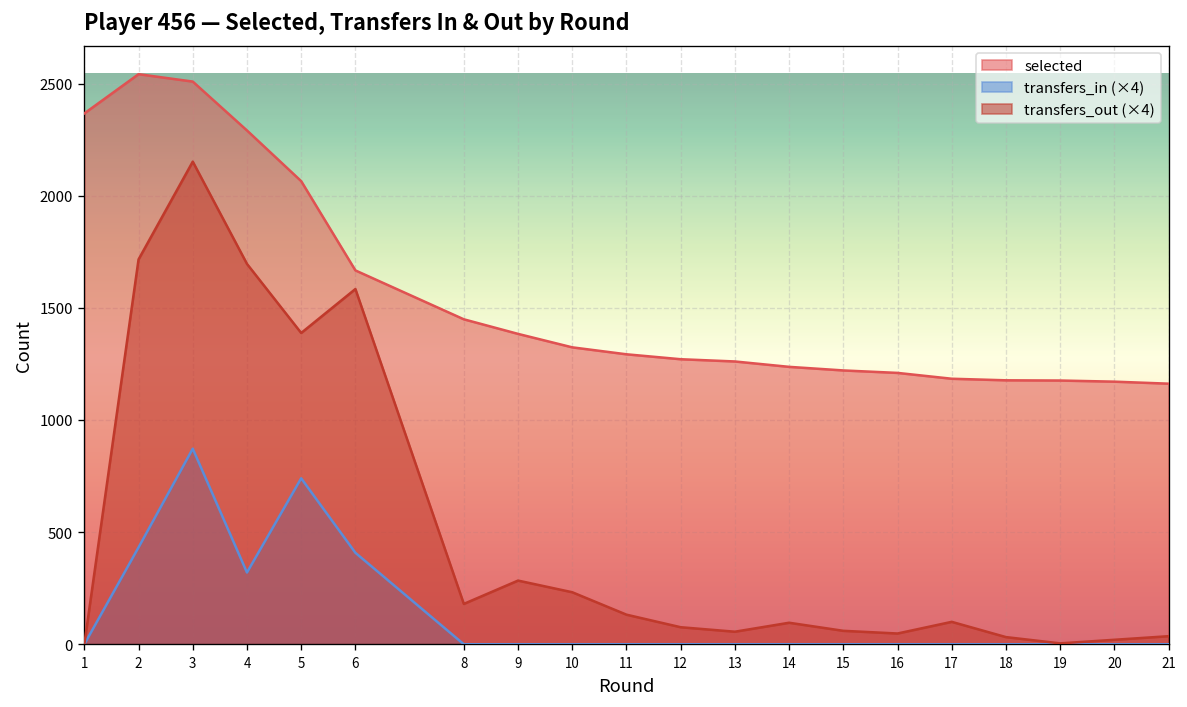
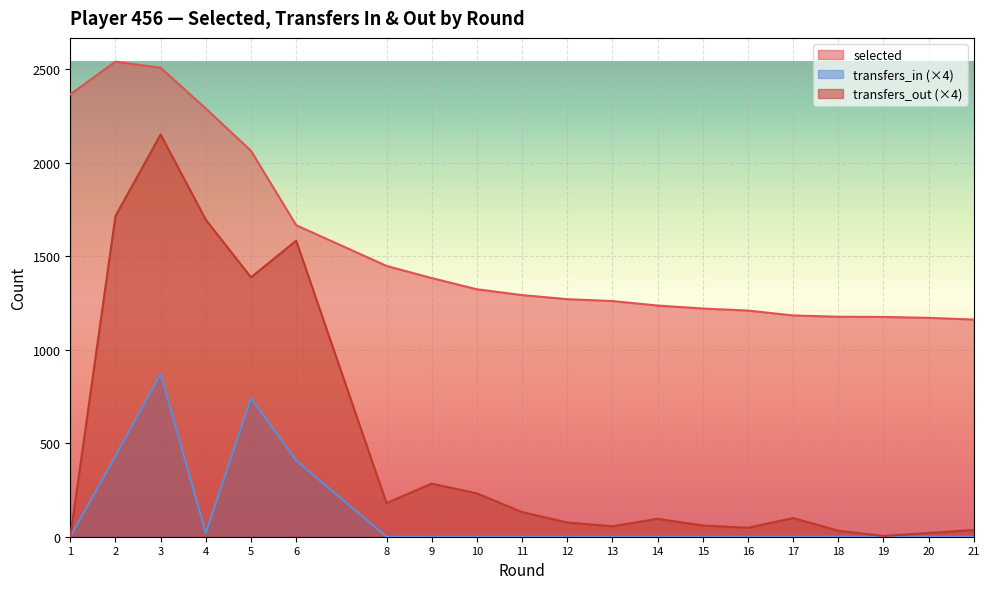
  {
    "transfers_in (×4)": {
      "2": 430,
      "3": 870,
-     "4": 320,
+     "4": 20,
      "5": 740,
      "6": 410,
      "8": 0,
      "9": 0,
      "10": 0,
      "11": 0,
      "12": 0,
      "13": 0,
      "14": 0,
      "15": 0,
      "16": 0,
      "17": 0,
      "18": 0,
      "20": 0,
      "21": 0
    }
  }
